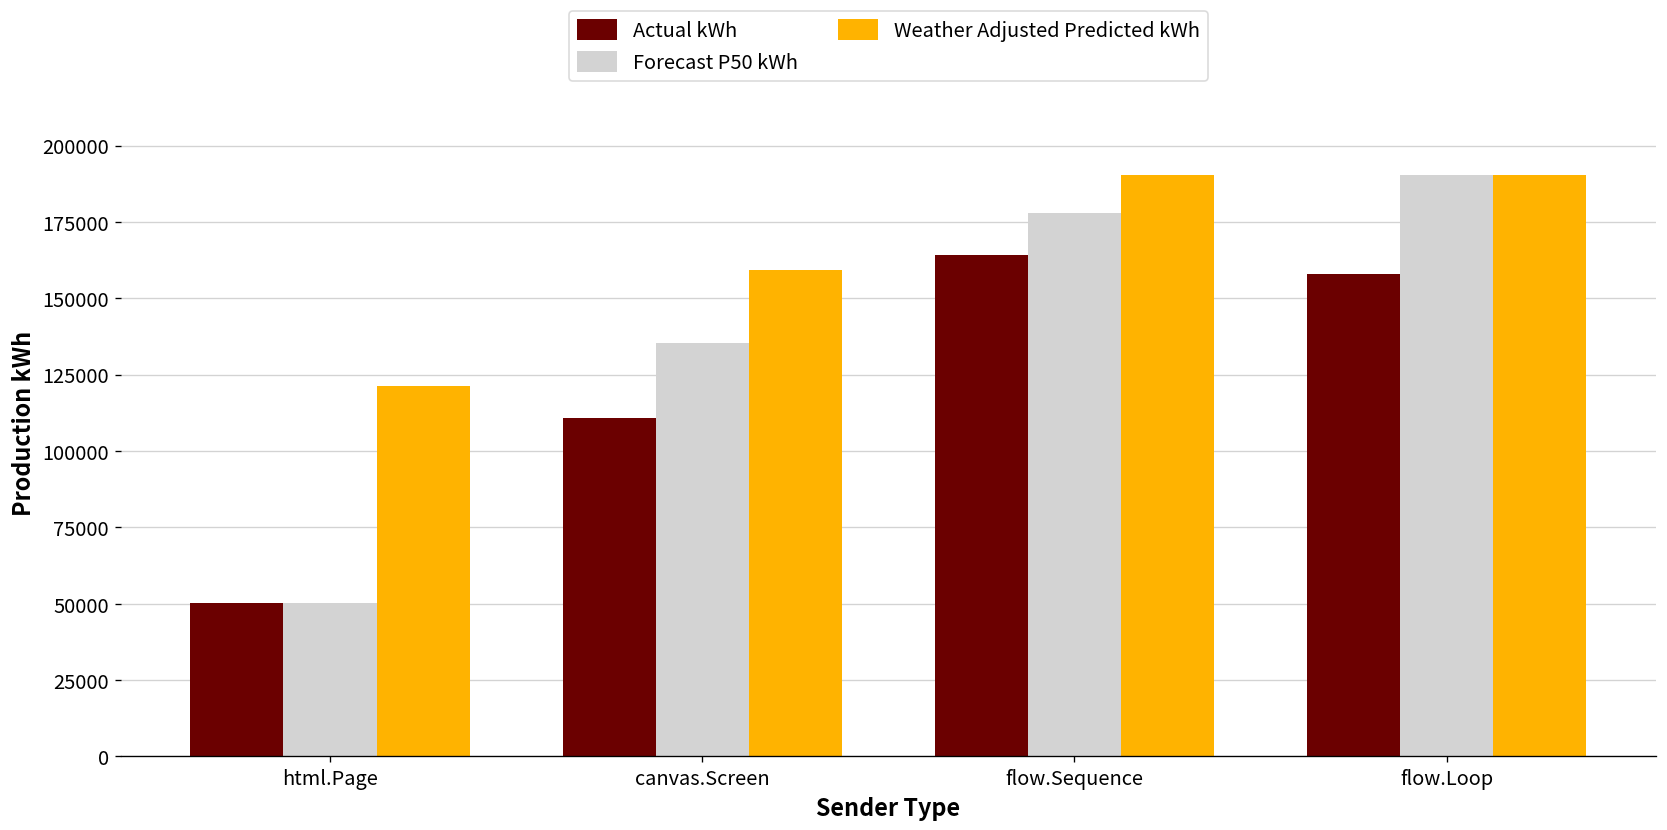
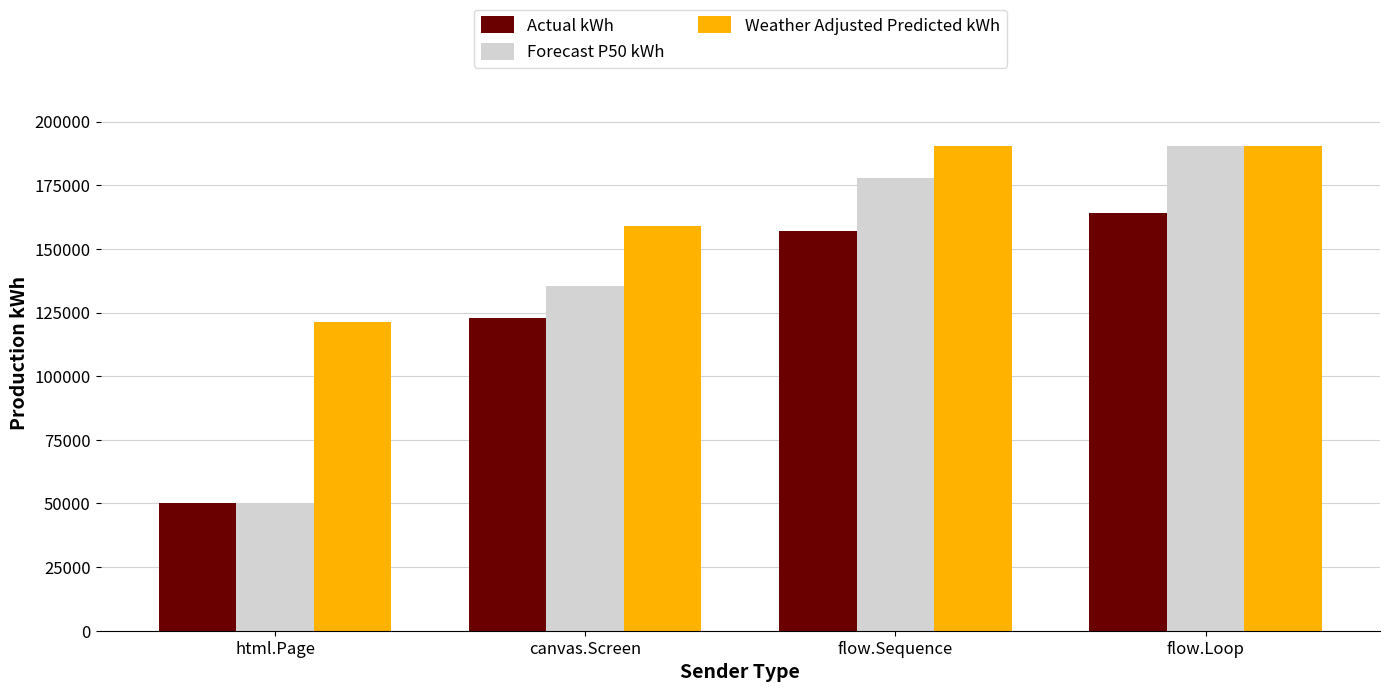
  {
    "Actual kWh": {
      "html.Page": 50000,
-     "canvas.Screen": 111000,
-     "flow.Sequence": 164000,
-     "flow.Loop": 158000
+     "canvas.Screen": 123000,
+     "flow.Sequence": 157000,
+     "flow.Loop": 164000
    },
    "Forecast P50 kWh": {
      "html.Page": 50000,
      "canvas.Screen": 135000,
      "flow.Sequence": 178000,
      "flow.Loop": 190000
    },
    "Weather Adjusted Predicted kWh": {
      "html.Page": 121000,
      "canvas.Screen": 159000,
      "flow.Sequence": 190000,
      "flow.Loop": 190000
    }
  }
